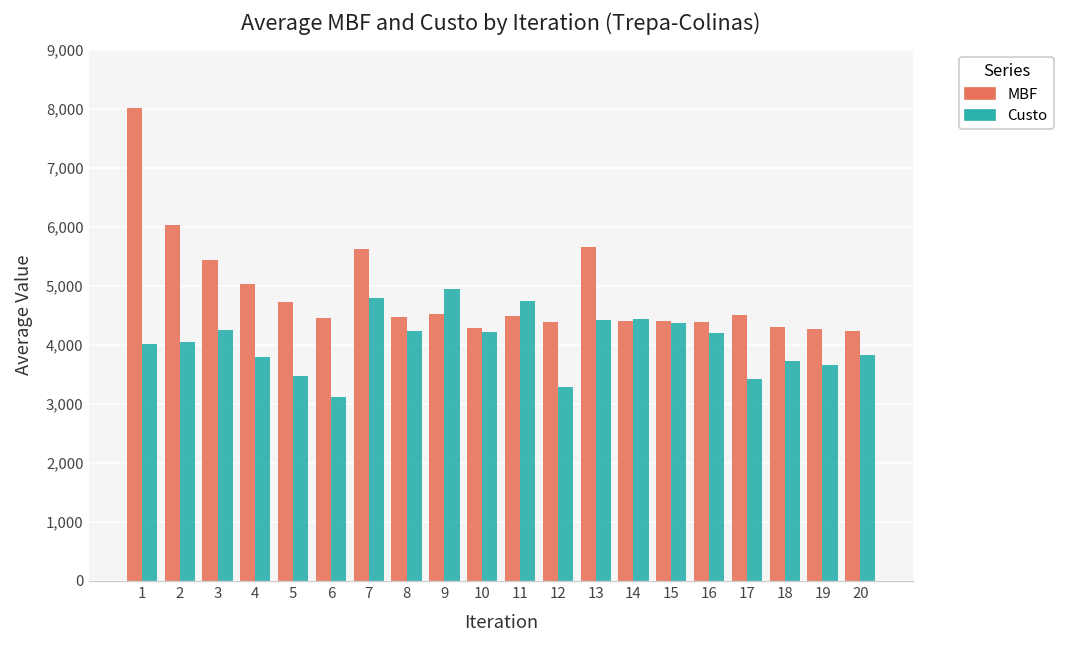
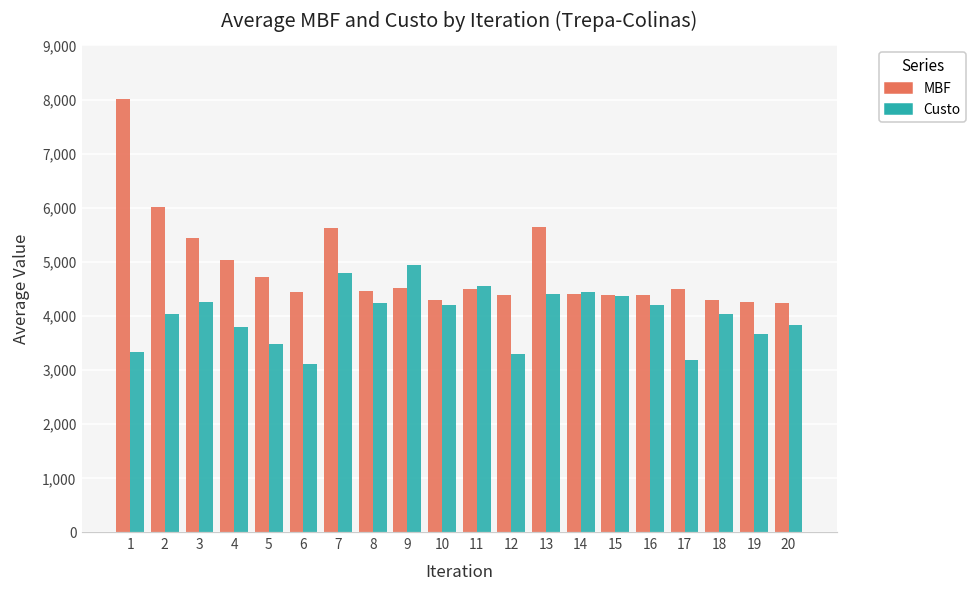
  {
    "MBF": {
      "1": "8,000",
      "2": "6,000",
      "3": "5,400",
      "4": "5,000",
      "5": "4,700",
      "6": "4,400",
      "7": "5,600",
      "8": "4,500",
      "9": "4,500",
      "10": "4,300",
      "11": "4,500",
      "12": "4,400",
      "13": "5,600",
      "14": "4,400",
      "15": "4,400",
      "16": "4,400",
      "17": "4,500",
      "18": "4,300",
      "19": "4,300",
      "20": "4,200"
    },
    "Custo": {
-     "1": "4,000",
+     "1": "3,300",
      "2": "4,000",
      "3": "4,300",
      "4": "3,800",
      "5": "3,500",
      "6": "3,100",
      "7": "4,800",
      "8": "4,200",
      "9": "4,900",
      "10": "4,200",
-     "11": "4,700",
+     "11": "4,600",
      "12": "3,300",
      "13": "4,400",
      "14": "4,400",
      "15": "4,400",
      "16": "4,200",
-     "17": "3,400",
-     "18": "3,700",
+     "17": "3,200",
+     "18": "4,000",
      "19": "3,700",
      "20": "3,800"
    }
  }
